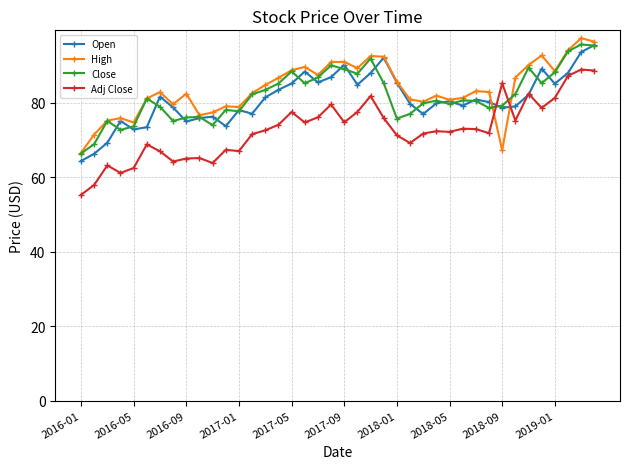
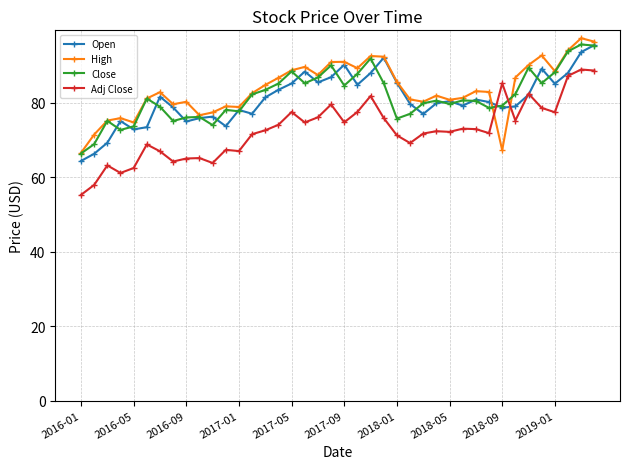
  {
    "Open": {
      "2016-01": 64,
      "2016-05": 73,
      "2016-09": 75,
      "2017-05": 85,
      "2017-09": 90,
      "2019-01": 85
    },
    "High": {
      "2016-05": 75,
-     "2016-09": 82,
+     "2016-09": 80,
      "2017-01": 79,
      "2017-09": 91,
      "2018-09": 67
    },
    "Close": {
      "2016-05": 74,
      "2016-09": 76,
-     "2017-09": 89,
+     "2017-09": 85,
      "2018-01": 76,
      "2018-05": 80
    },
    "Adj Close": {
      "2016-01": 55,
      "2016-05": 62,
      "2016-09": 65,
      "2017-01": 67,
      "2017-05": 77,
      "2017-09": 75,
      "2018-01": 71,
      "2018-05": 72,
      "2018-09": 85,
-     "2019-01": 81
+     "2019-01": 77
    }
  }
